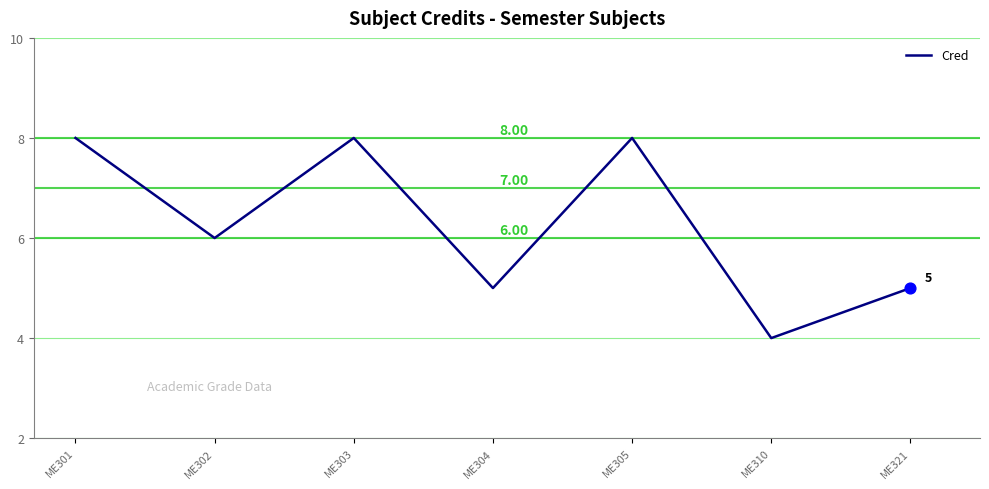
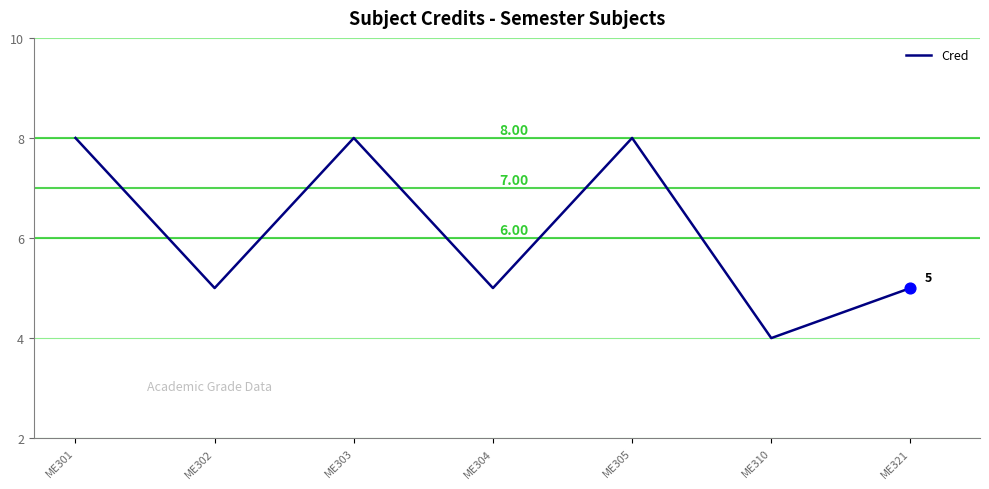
  {
    "Cred": {
      "ME301": 8,
-     "ME302": 6,
+     "ME302": 5,
      "ME303": 8,
      "ME304": 5,
      "ME305": 8,
      "ME310": 4
    }
  }
